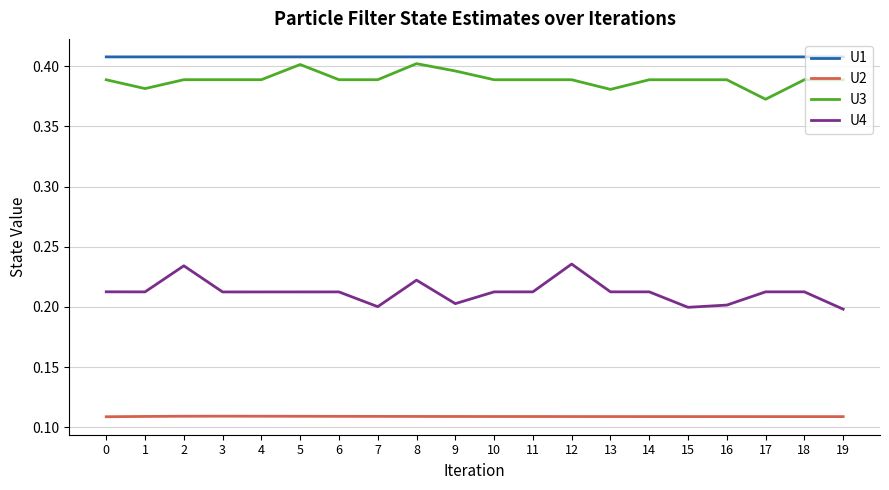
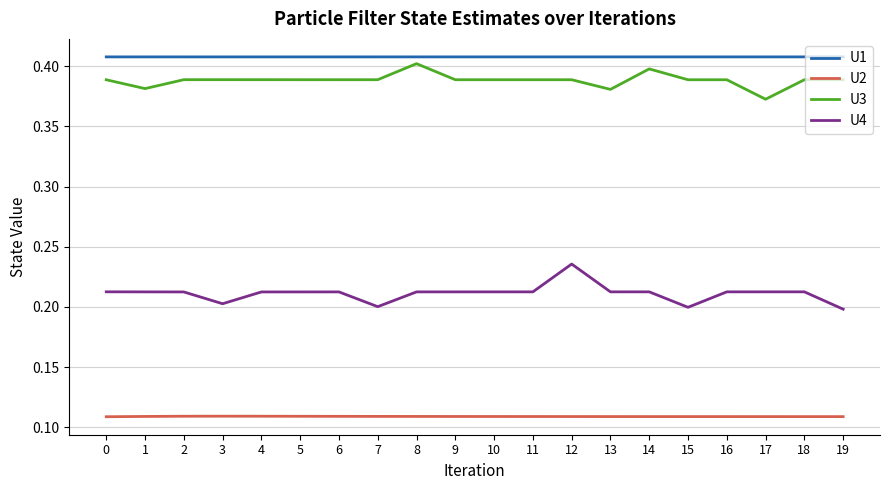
  {
    "U1": {
      "0": 0.408,
      "1": 0.408,
      "2": 0.408,
      "3": 0.408,
      "4": 0.408,
      "5": 0.408,
      "6": 0.408,
      "7": 0.408,
      "8": 0.408,
      "9": 0.408,
      "10": 0.408,
      "11": 0.408,
      "12": 0.408,
      "13": 0.408,
      "14": 0.408,
      "15": 0.408,
      "16": 0.408,
      "17": 0.408,
      "18": 0.408
    },
    "U2": {
      "0": 0.109,
      "1": 0.109,
      "2": 0.109,
      "3": 0.109,
      "4": 0.109,
      "5": 0.109,
      "6": 0.109,
      "7": 0.109,
      "8": 0.109,
      "9": 0.109,
      "10": 0.109,
      "11": 0.109,
      "12": 0.109,
      "13": 0.109,
      "14": 0.109,
      "15": 0.109,
      "16": 0.109,
      "17": 0.109,
      "18": 0.109,
      "19": 0.109
    },
    "U3": {
      "0": 0.389,
      "1": 0.381,
      "2": 0.389,
      "3": 0.389,
      "4": 0.389,
-     "5": 0.401,
+     "5": 0.389,
      "6": 0.389,
      "7": 0.389,
      "8": 0.402,
-     "9": 0.396,
+     "9": 0.389,
      "10": 0.389,
      "11": 0.389,
      "12": 0.389,
      "13": 0.381,
-     "14": 0.389,
+     "14": 0.398,
      "15": 0.389,
      "16": 0.389,
      "17": 0.373,
      "18": 0.389
    },
    "U4": {
      "0": 0.213,
      "1": 0.213,
-     "2": 0.234,
-     "3": 0.213,
+     "2": 0.213,
+     "3": 0.203,
      "4": 0.213,
      "5": 0.213,
      "6": 0.213,
      "7": 0.200,
-     "8": 0.222,
-     "9": 0.203,
+     "8": 0.213,
+     "9": 0.213,
      "10": 0.213,
      "11": 0.213,
      "12": 0.236,
      "13": 0.213,
      "14": 0.213,
      "15": 0.200,
-     "16": 0.202,
+     "16": 0.213,
      "17": 0.213,
      "18": 0.213,
      "19": 0.198
    }
  }
